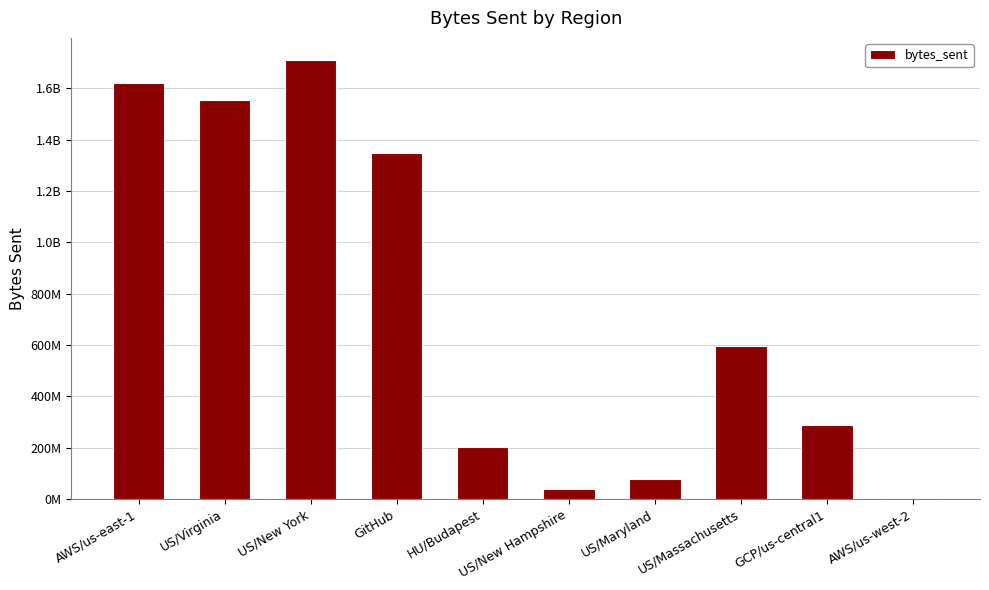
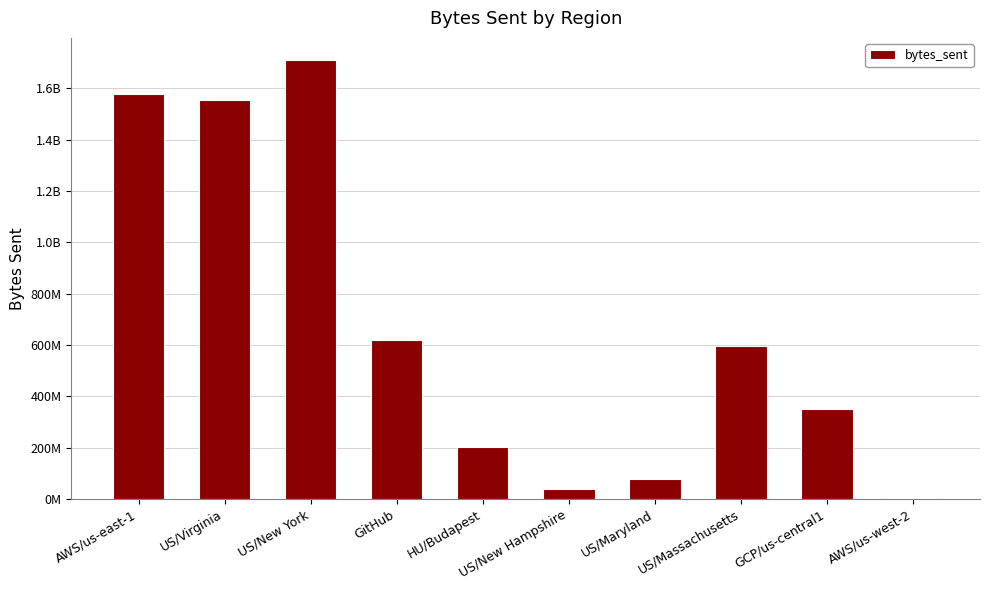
  {
-   "AWS/us-east-1": 1620000000,
+   "AWS/us-east-1": 1580000000,
    "US/Virginia": 1550000000,
    "US/New York": 1710000000,
-   "GitHub": 1350000000,
+   "GitHub": 620000000,
    "HU/Budapest": 200000000,
    "US/New Hampshire": 40000000,
    "US/Maryland": 80000000,
    "US/Massachusetts": 600000000,
-   "GCP/us-central1": 290000000
+   "GCP/us-central1": 350000000
  }
